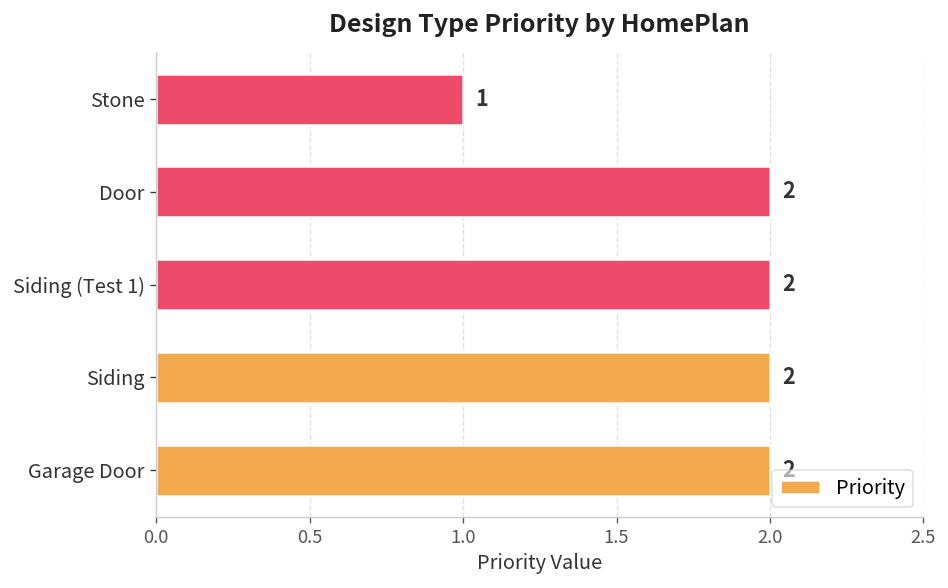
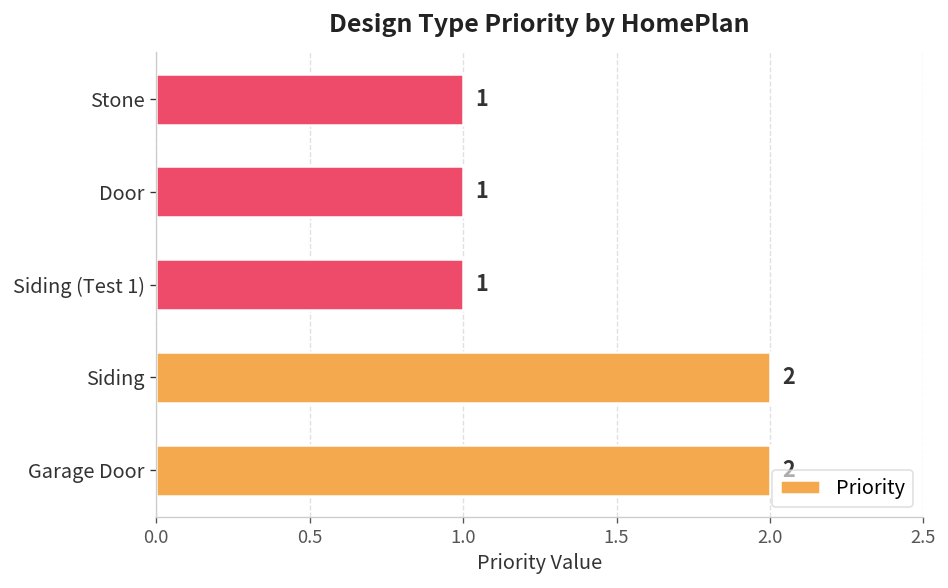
  {
    "Stone": 1,
-   "Door": 2,
-   "Siding (Test 1)": 2,
+   "Door": 1,
+   "Siding (Test 1)": 1,
    "Siding": 2
  }
